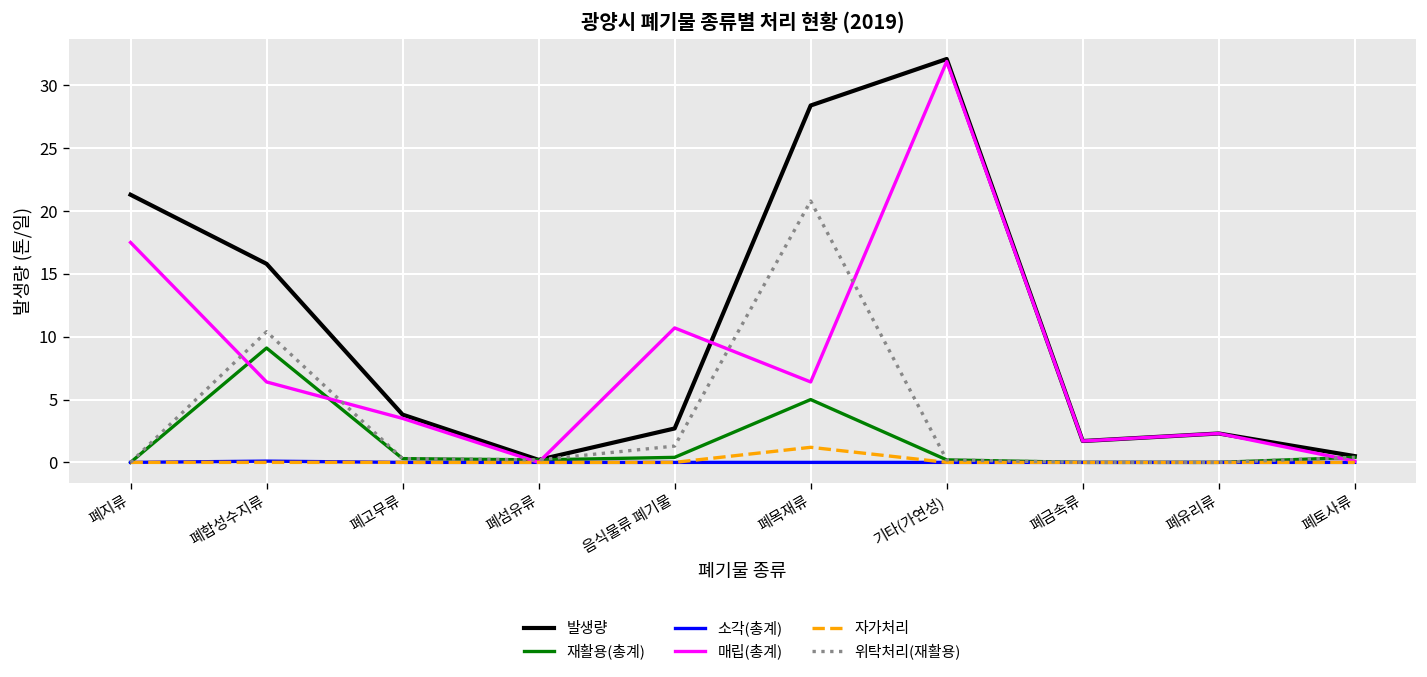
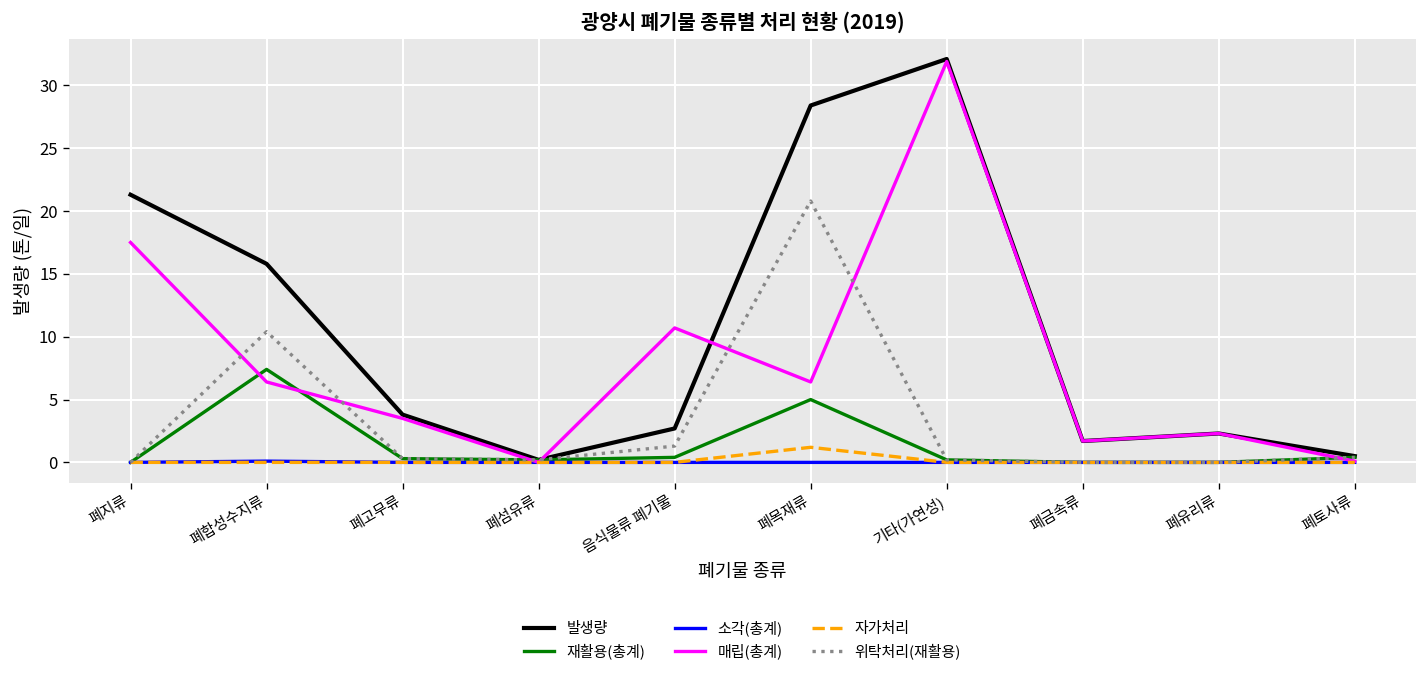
  {
    "발생량": {
      "폐지류": 21.3,
      "폐합성수지류": 15.8,
      "폐고무류": 3.8,
      "음식물류 폐기물": 2.7,
      "폐목재류": 28.4
    },
    "재활용(총계)": {
-     "폐합성수지류": 9.1,
+     "폐합성수지류": 7.4,
      "음식물류 폐기물": 0.4,
      "폐목재류": 5.0
    },
    "소각(총계)": {
      "폐목재류": 0.0
    },
    "매립(총계)": {
      "폐지류": 17.5,
      "폐합성수지류": 6.4,
      "폐고무류": 3.5,
      "음식물류 폐기물": 10.7,
      "폐목재류": 6.4
    },
    "자가처리": {
      "폐목재류": 1.2
    },
    "위탁처리(재활용)": {
      "폐합성수지류": 10.4,
      "음식물류 폐기물": 1.3,
      "폐목재류": 20.8
    }
  }
